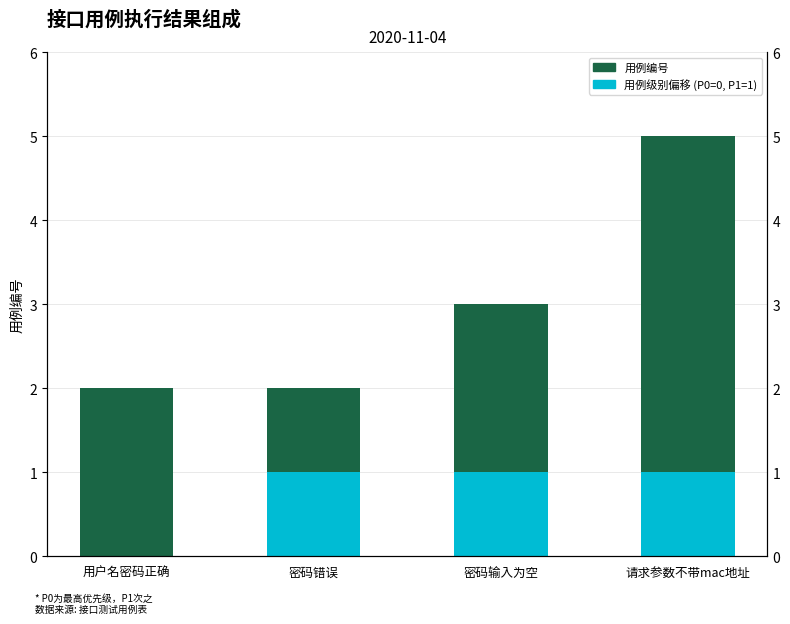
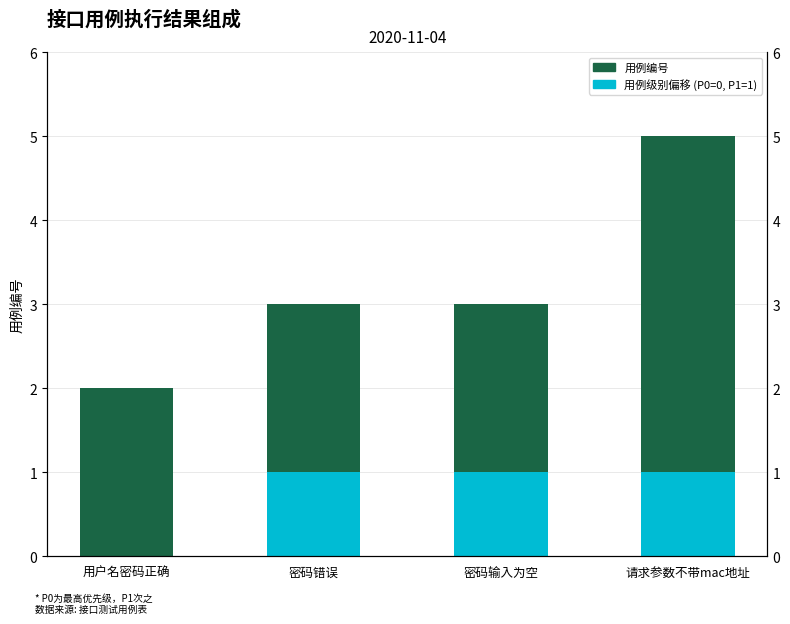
  {
    "用例级别偏移 (P0=0, P1=1)": {
      "用户名密码正确": 0,
      "密码错误": 1,
      "密码输入为空": 1,
      "请求参数不带mac地址": 1
    },
    "用例编号": {
      "用户名密码正确": 2,
-     "密码错误": 1,
+     "密码错误": 2,
      "密码输入为空": 2,
      "请求参数不带mac地址": 4
    }
  }
